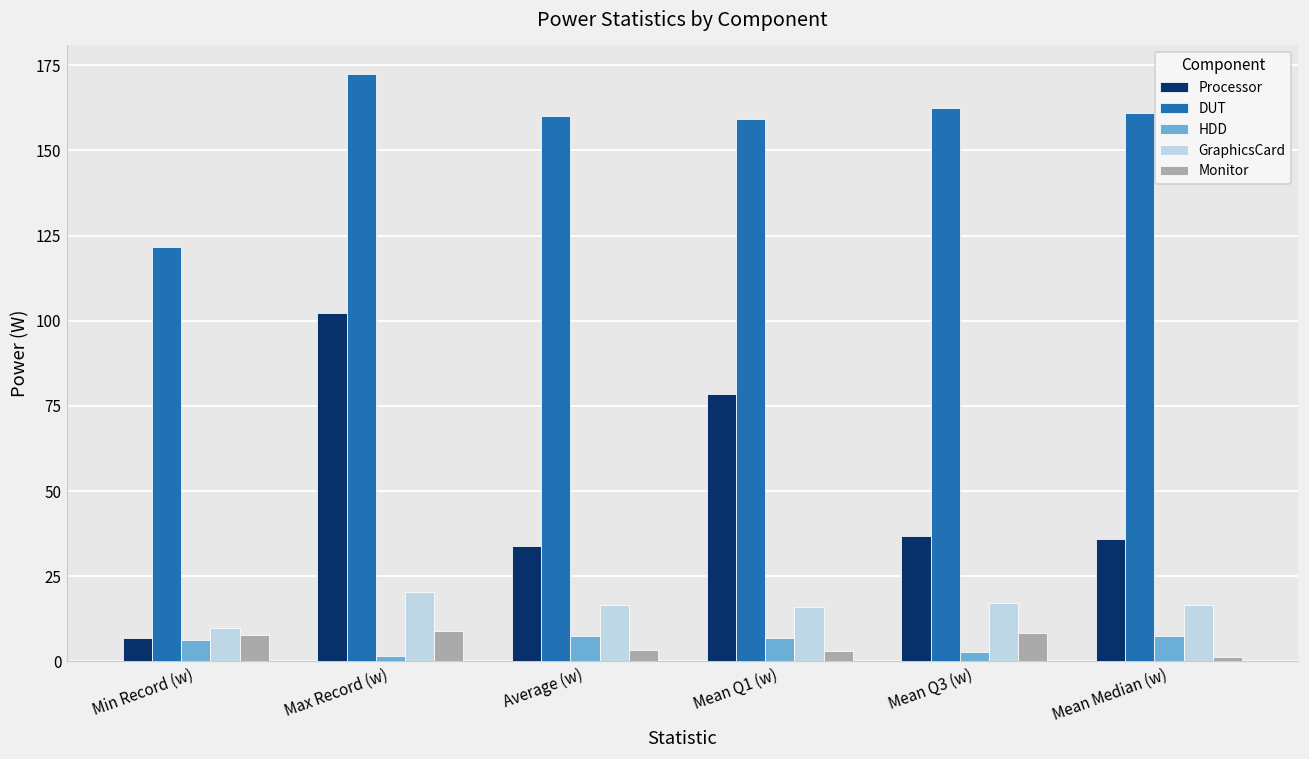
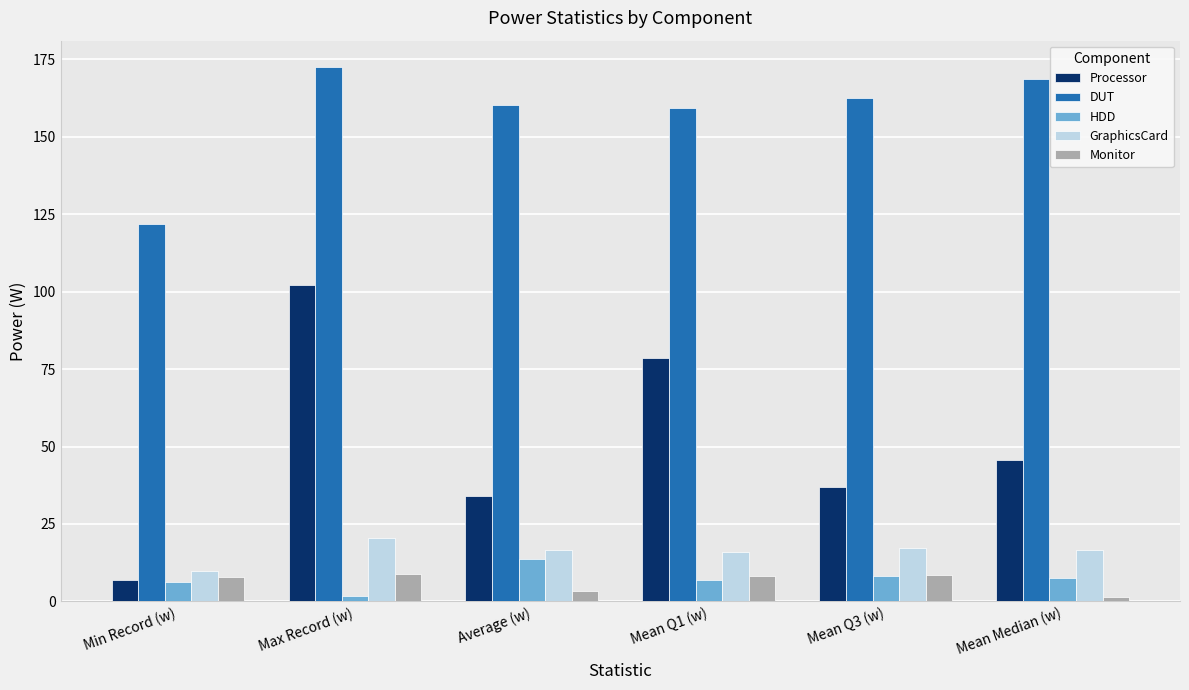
  {
    "Processor": {
      "Min Record (w)": 7,
      "Max Record (w)": 102,
      "Average (w)": 34,
      "Mean Q1 (w)": 79,
      "Mean Q3 (w)": 37,
-     "Mean Median (w)": 36
+     "Mean Median (w)": 46
    },
    "DUT": {
      "Min Record (w)": 122,
      "Max Record (w)": 172,
      "Average (w)": 160,
      "Mean Q1 (w)": 159,
      "Mean Q3 (w)": 163,
-     "Mean Median (w)": 161
+     "Mean Median (w)": 169
    },
    "HDD": {
      "Min Record (w)": 6,
      "Max Record (w)": 2,
-     "Average (w)": 7,
+     "Average (w)": 14,
      "Mean Q1 (w)": 7,
-     "Mean Q3 (w)": 3,
+     "Mean Q3 (w)": 8,
      "Mean Median (w)": 7
    },
    "GraphicsCard": {
      "Min Record (w)": 10,
      "Max Record (w)": 20,
      "Average (w)": 17,
      "Mean Q1 (w)": 16,
      "Mean Q3 (w)": 17,
      "Mean Median (w)": 17
    },
    "Monitor": {
      "Min Record (w)": 8,
      "Max Record (w)": 9,
      "Average (w)": 3,
-     "Mean Q1 (w)": 3,
+     "Mean Q1 (w)": 8,
      "Mean Q3 (w)": 9,
      "Mean Median (w)": 1
    }
  }
